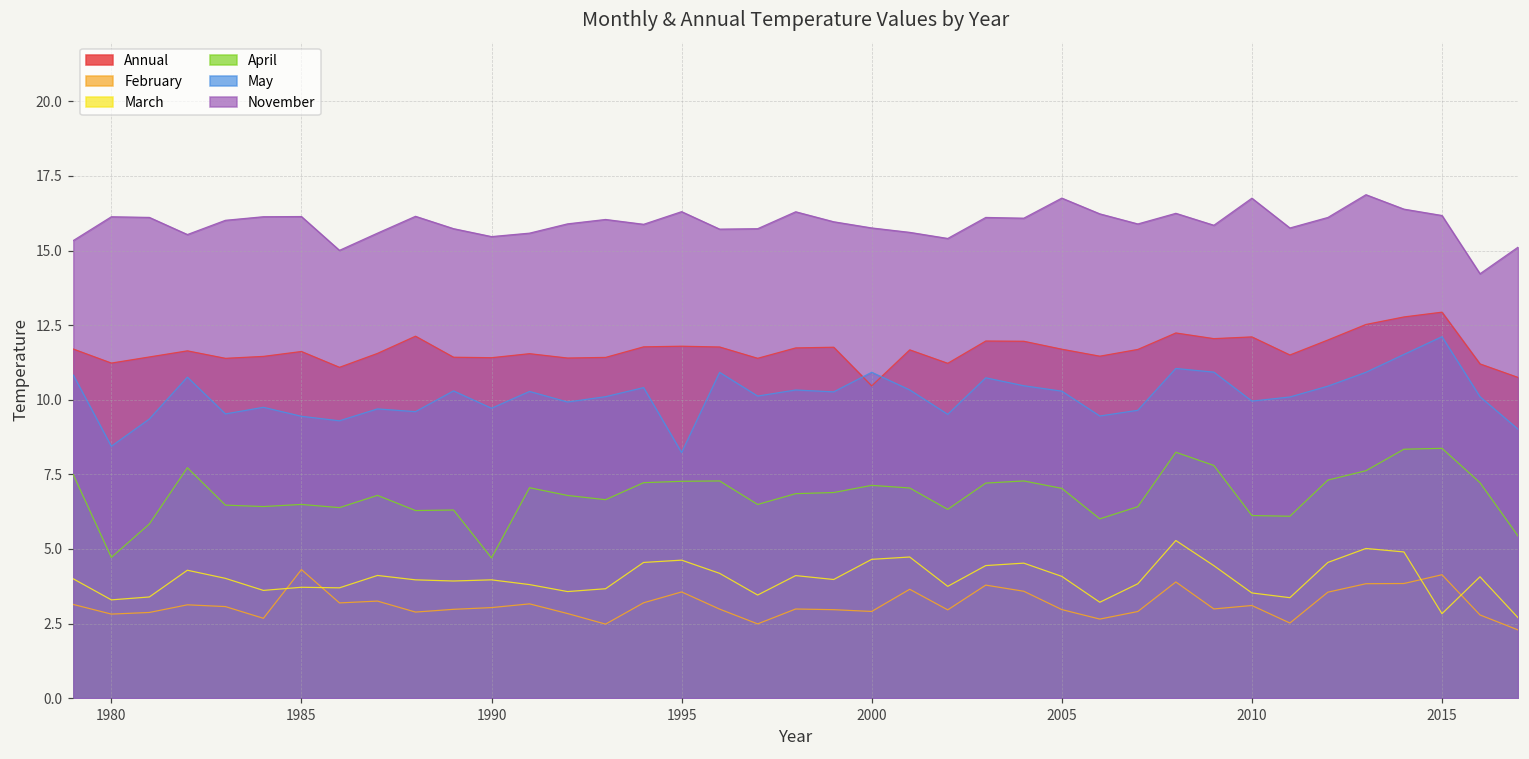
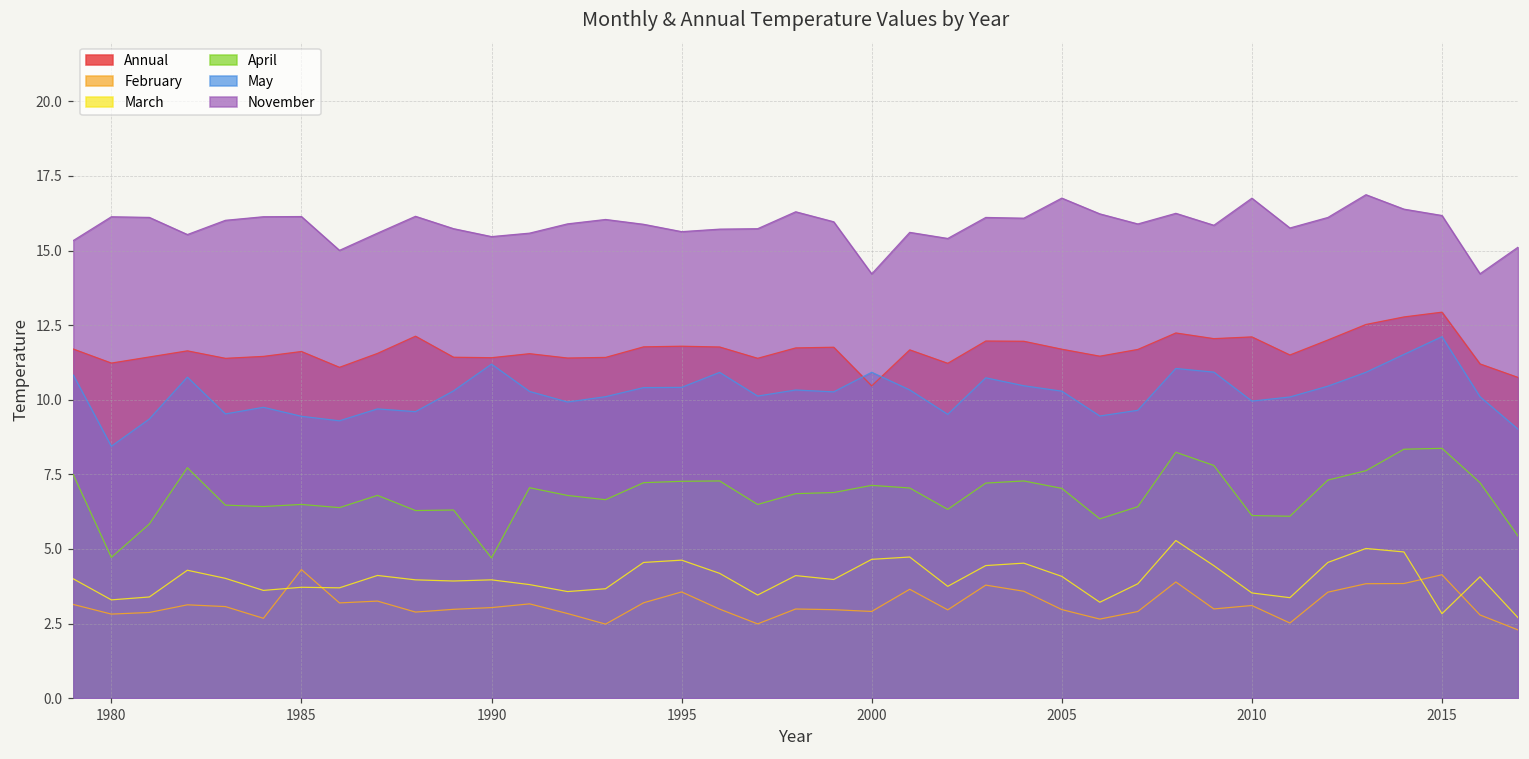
  {
    "Annual": {
      "1980": 11.2,
      "1985": 11.6,
      "1990": 11.4,
      "1995": 11.8,
      "2000": 10.5,
      "2005": 11.7,
      "2010": 12.1,
      "2015": 12.9
    },
    "February": {
      "1980": 2.8,
      "1985": 4.3,
      "1990": 3.0,
      "1995": 3.6,
      "2000": 2.9,
      "2005": 3.0,
      "2010": 3.1,
      "2015": 4.1
    },
    "March": {
      "1980": 3.3,
      "1985": 3.7,
      "1990": 4.0,
      "1995": 4.6,
      "2000": 4.7,
      "2005": 4.1,
      "2010": 3.5,
      "2015": 2.8
    },
    "April": {
      "1980": 4.7,
      "1985": 6.5,
      "1990": 4.7,
      "1995": 7.3,
      "2000": 7.1,
      "2005": 7.0,
      "2010": 6.1,
      "2015": 8.4
    },
    "May": {
      "1980": 8.4,
      "1985": 9.4,
-     "1990": 9.7,
-     "1995": 8.2,
+     "1990": 11.2,
+     "1995": 10.4,
      "2000": 10.9,
      "2005": 10.3,
      "2010": 10.0,
      "2015": 12.1
    },
    "November": {
      "1980": 16.1,
      "1985": 16.1,
      "1990": 15.5,
-     "1995": 16.3,
-     "2000": 15.8,
+     "1995": 15.6,
+     "2000": 14.2,
      "2005": 16.8,
      "2010": 16.8,
      "2015": 16.2
    }
  }
